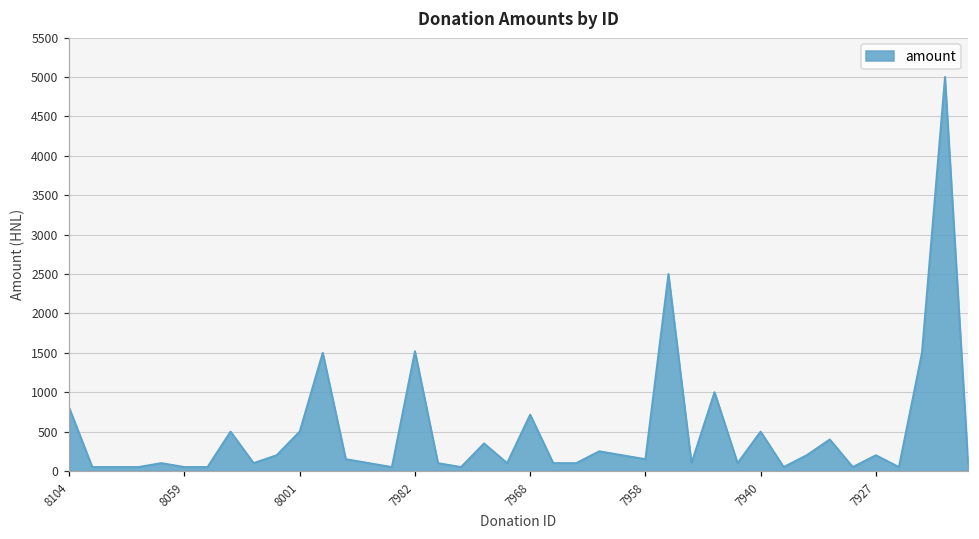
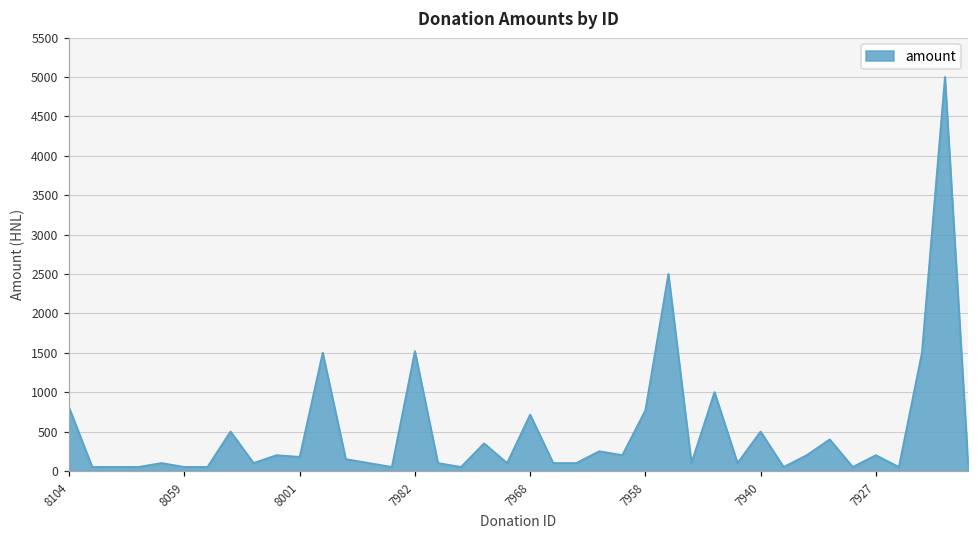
  {
    "8104": 800,
    "8059": 100,
-   "8001": 500,
+   "8001": 200,
    "7982": 1500,
    "7968": 700,
-   "7958": 200,
+   "7958": 800,
    "7940": 500,
    "7927": 200
  }
